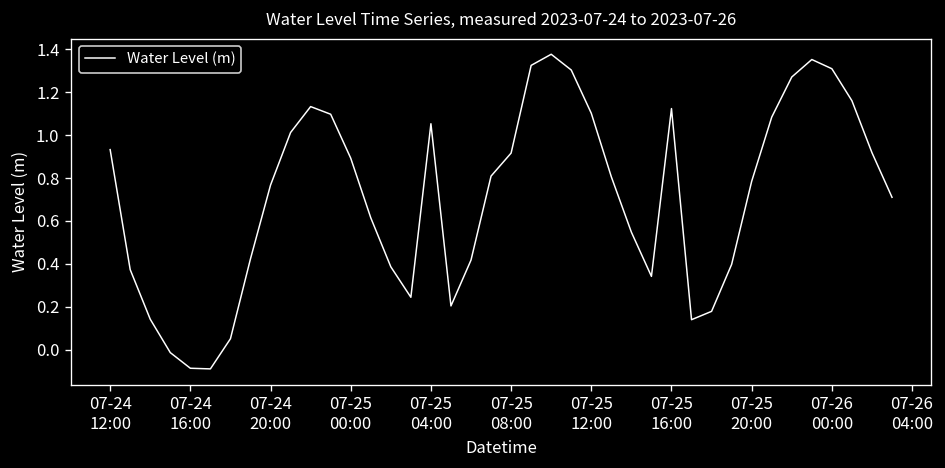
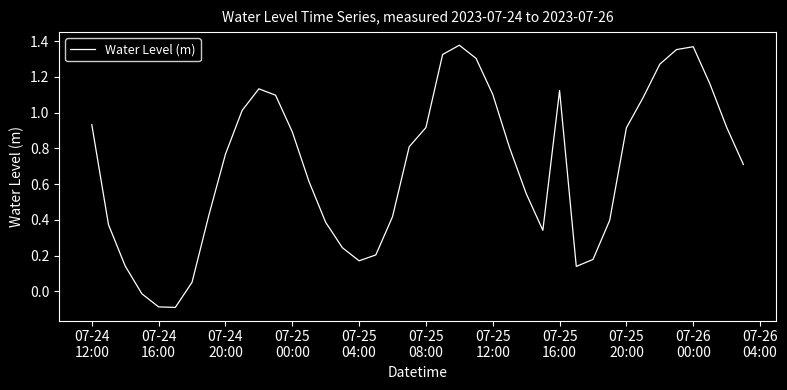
  {
    "07-24 12:00": 0.93,
    "07-24 16:00": -0.09,
    "07-24 20:00": 0.77,
    "07-25 00:00": 0.89,
-   "07-25 04:00": 1.05,
+   "07-25 04:00": 0.17,
    "07-25 08:00": 0.92,
    "07-25 12:00": 1.10,
    "07-25 16:00": 1.12,
-   "07-25 20:00": 0.78,
-   "07-26 00:00": 1.31
+   "07-25 20:00": 0.91,
+   "07-26 00:00": 1.37
  }
